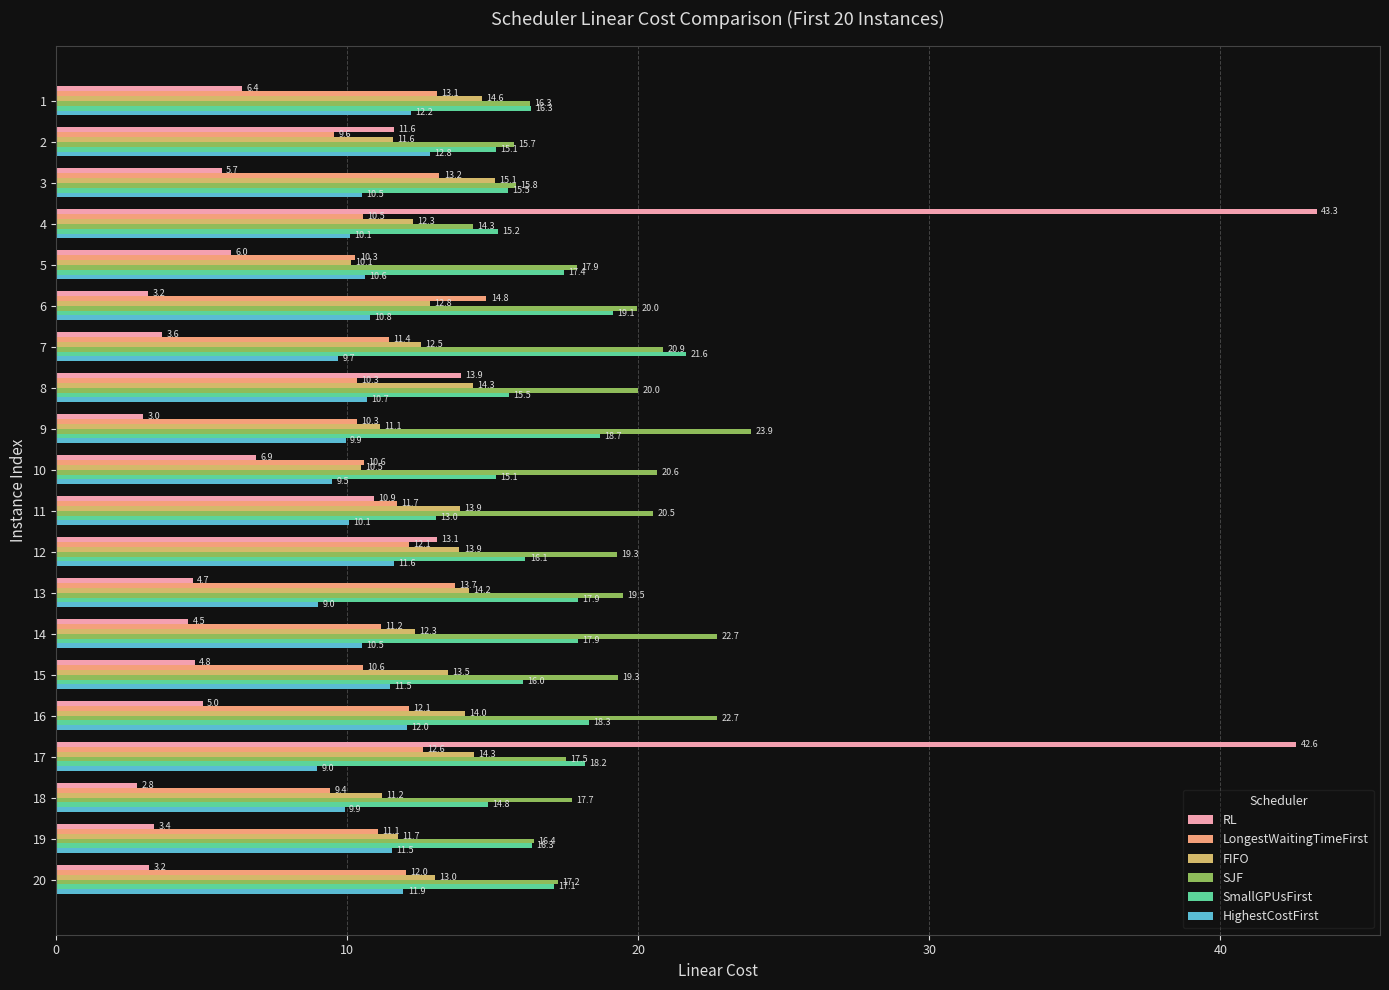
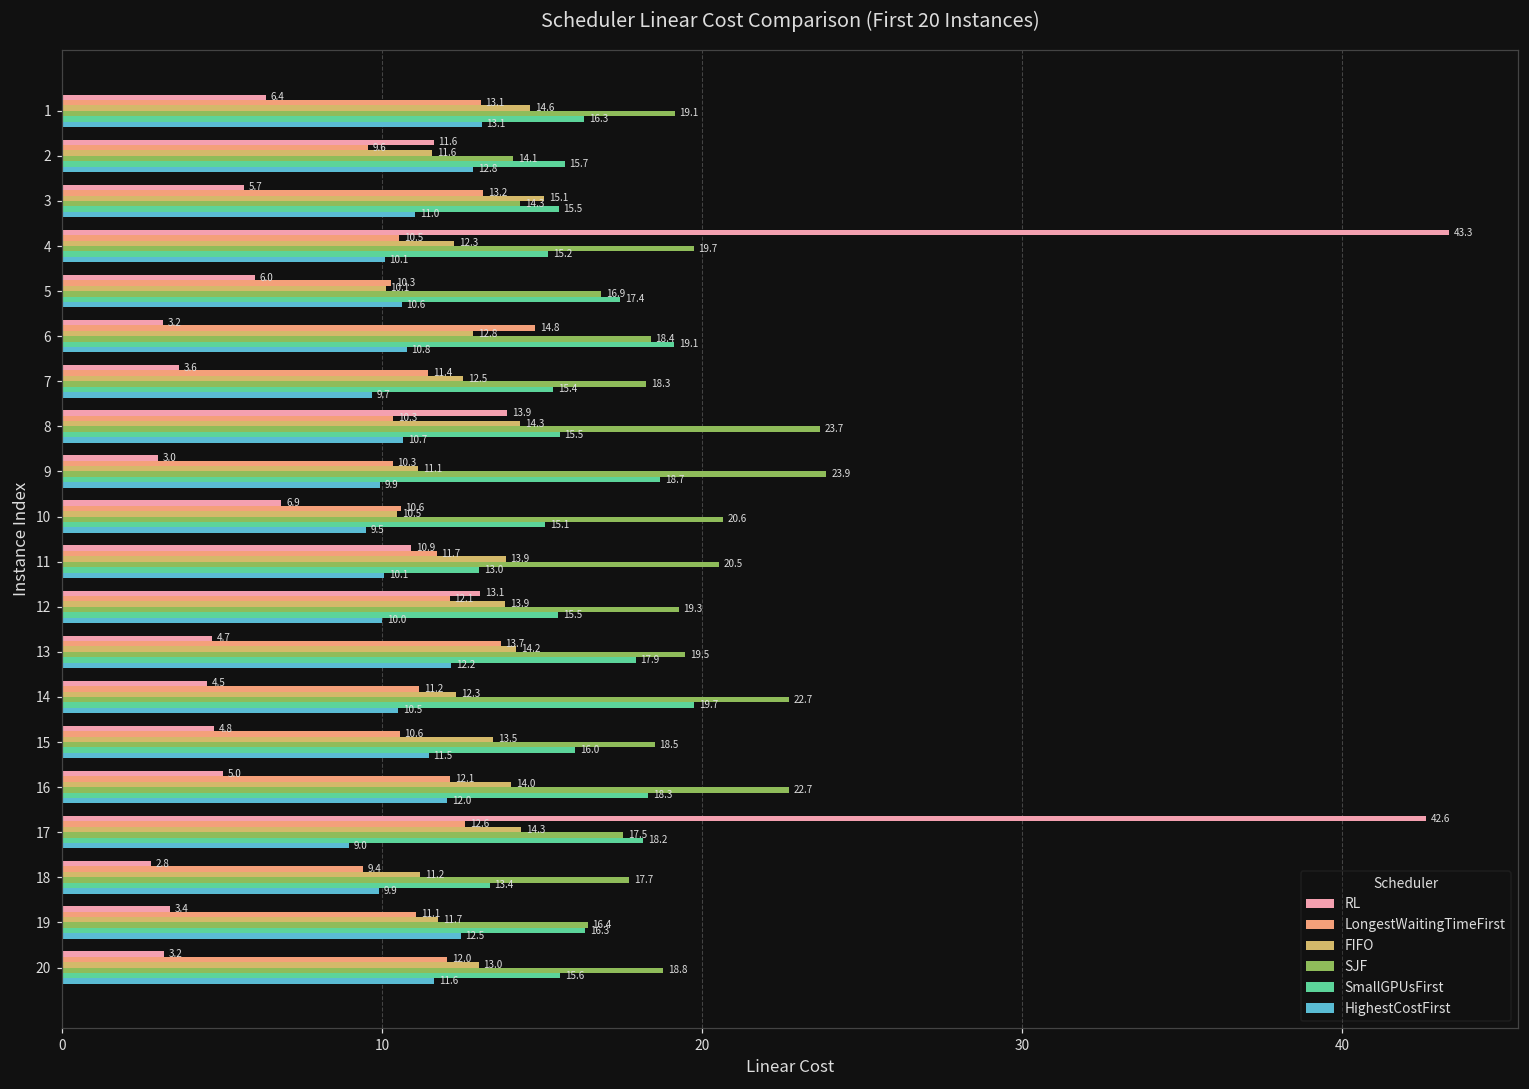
  {
    "SJF": {
-     "1": 16.3,
-     "2": 15.7,
-     "3": 15.8,
-     "4": 14.3,
-     "5": 17.9,
-     "6": 20.0,
-     "7": 20.9,
-     "8": 20.0,
+     "1": 19.1,
+     "2": 14.1,
+     "3": 14.3,
+     "4": 19.7,
+     "5": 16.9,
+     "6": 18.4,
+     "7": 18.3,
+     "8": 23.7,
      "9": 23.9,
      "10": 20.6,
      "11": 20.5,
      "12": 19.3,
      "13": 19.5,
      "14": 22.7,
-     "15": 19.3,
+     "15": 18.5,
      "16": 22.7,
      "17": 17.5,
      "18": 17.7,
-     "20": 17.2
+     "20": 18.8
    },
    "SmallGPUsFirst": {
      "1": 16.3,
-     "2": 15.1,
+     "2": 15.7,
      "3": 15.5,
      "4": 15.2,
      "5": 17.4,
      "6": 19.1,
-     "7": 21.6,
+     "7": 15.4,
      "8": 15.5,
      "9": 18.7,
      "10": 15.1,
      "11": 13.0,
-     "12": 16.1,
+     "12": 15.5,
      "13": 17.9,
-     "14": 17.9,
+     "14": 19.7,
      "15": 16.0,
      "16": 18.3,
      "17": 18.2,
-     "18": 14.8,
-     "20": 17.1
+     "18": 13.4,
+     "20": 15.6
    },
    "HighestCostFirst": {
-     "1": 12.2,
+     "1": 13.1,
      "2": 12.8,
-     "3": 10.5,
+     "3": 11.0,
      "4": 10.1,
      "5": 10.6,
      "6": 10.8,
      "7": 9.7,
      "8": 10.7,
      "9": 9.9,
      "10": 9.5,
      "11": 10.1,
-     "12": 11.6,
-     "13": 9.0,
+     "12": 10.0,
+     "13": 12.2,
      "14": 10.5,
      "15": 11.5,
      "16": 12.0,
      "17": 9.0,
      "18": 9.9,
-     "19": 11.5,
-     "20": 11.9
+     "19": 12.5,
+     "20": 11.6
    }
  }
